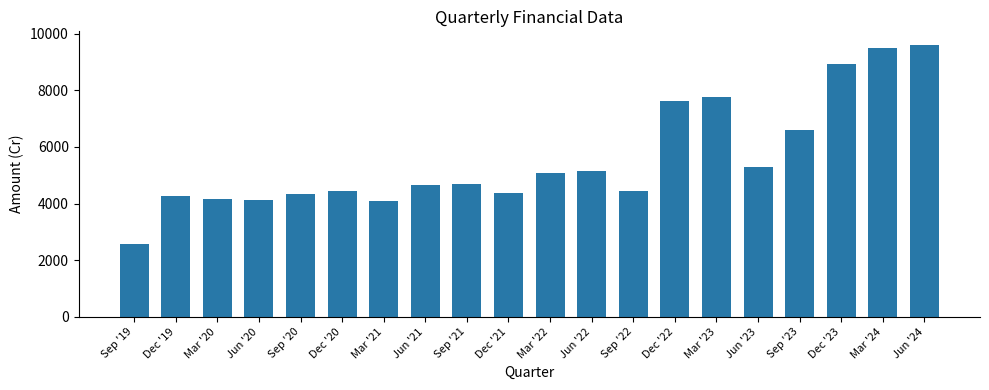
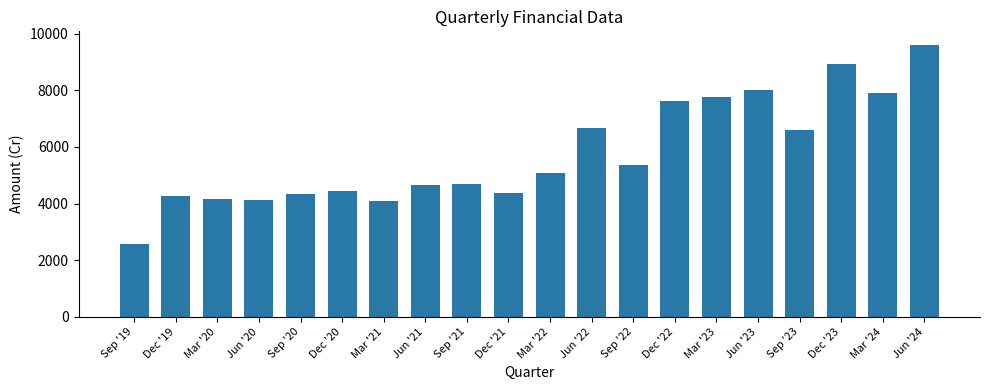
  {
    "Sep '19": 2600,
    "Dec '19": 4300,
    "Mar '20": 4200,
    "Jun '20": 4100,
    "Sep '20": 4300,
    "Dec '20": 4400,
    "Mar '21": 4100,
    "Jun '21": 4600,
    "Sep '21": 4700,
    "Dec '21": 4400,
    "Mar '22": 5100,
-   "Jun '22": 5100,
-   "Sep '22": 4500,
+   "Jun '22": 6700,
+   "Sep '22": 5300,
    "Dec '22": 7600,
    "Mar '23": 7800,
-   "Jun '23": 5300,
+   "Jun '23": 8000,
    "Sep '23": 6600,
    "Dec '23": 8900,
-   "Mar '24": 9500,
+   "Mar '24": 7900,
    "Jun '24": 9600
  }
